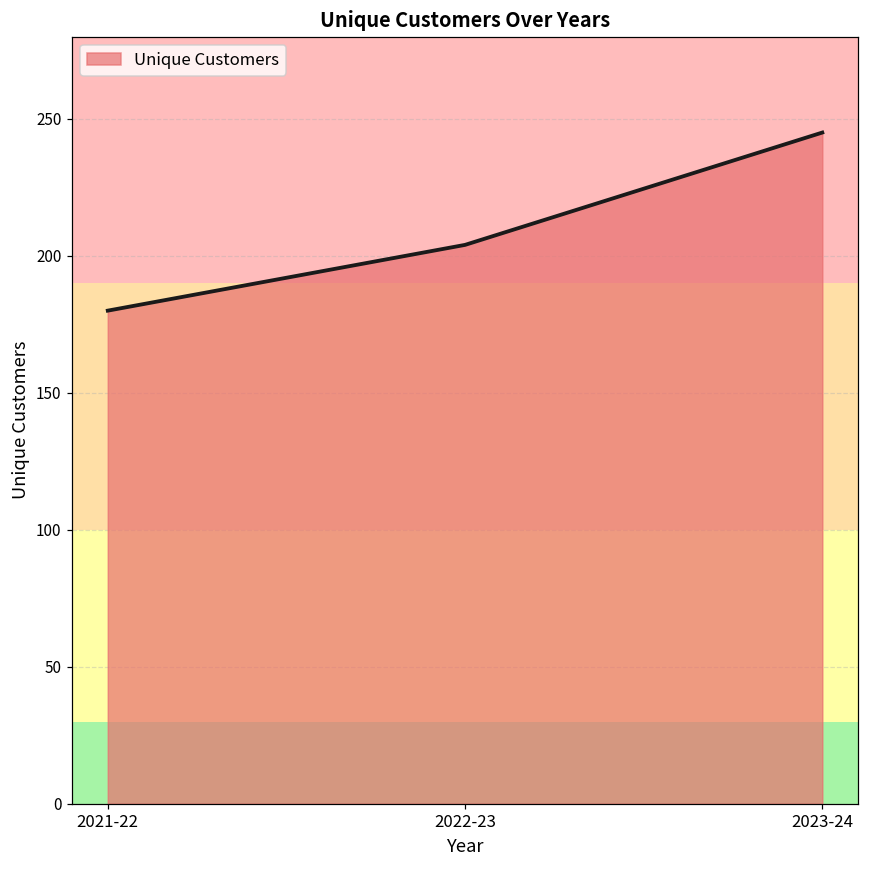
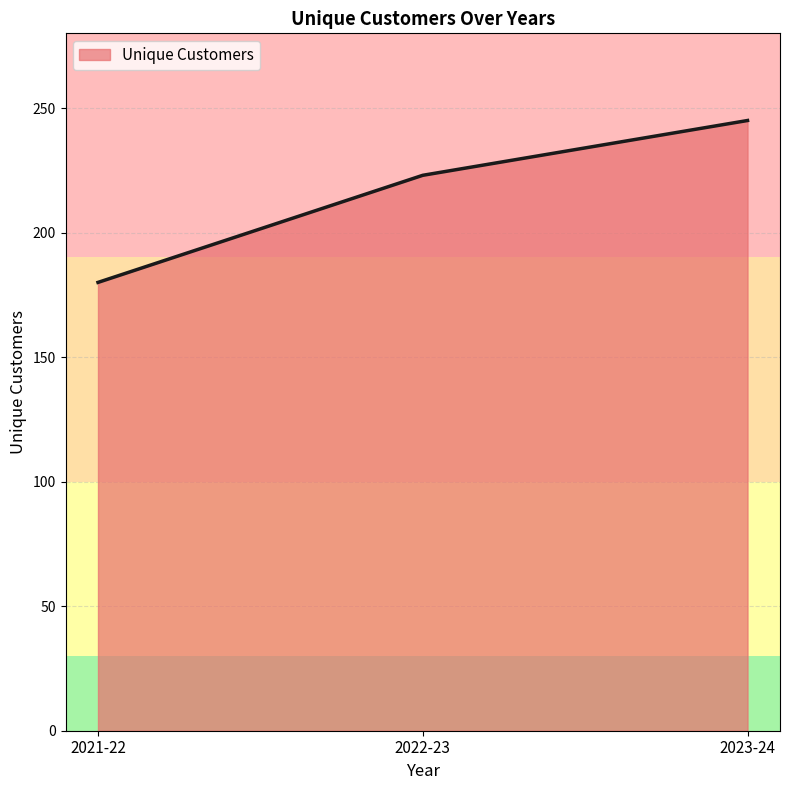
  {
    "2021-22": 180,
-   "2022-23": 204,
+   "2022-23": 223,
    "2023-24": 245
  }
